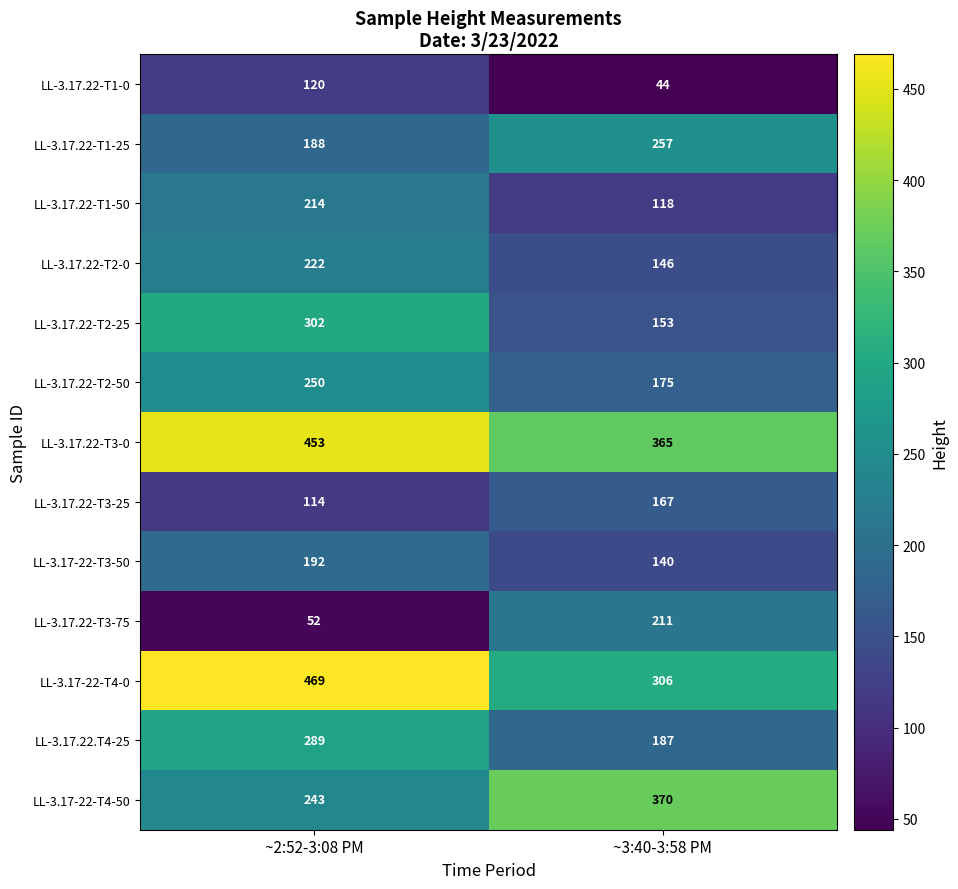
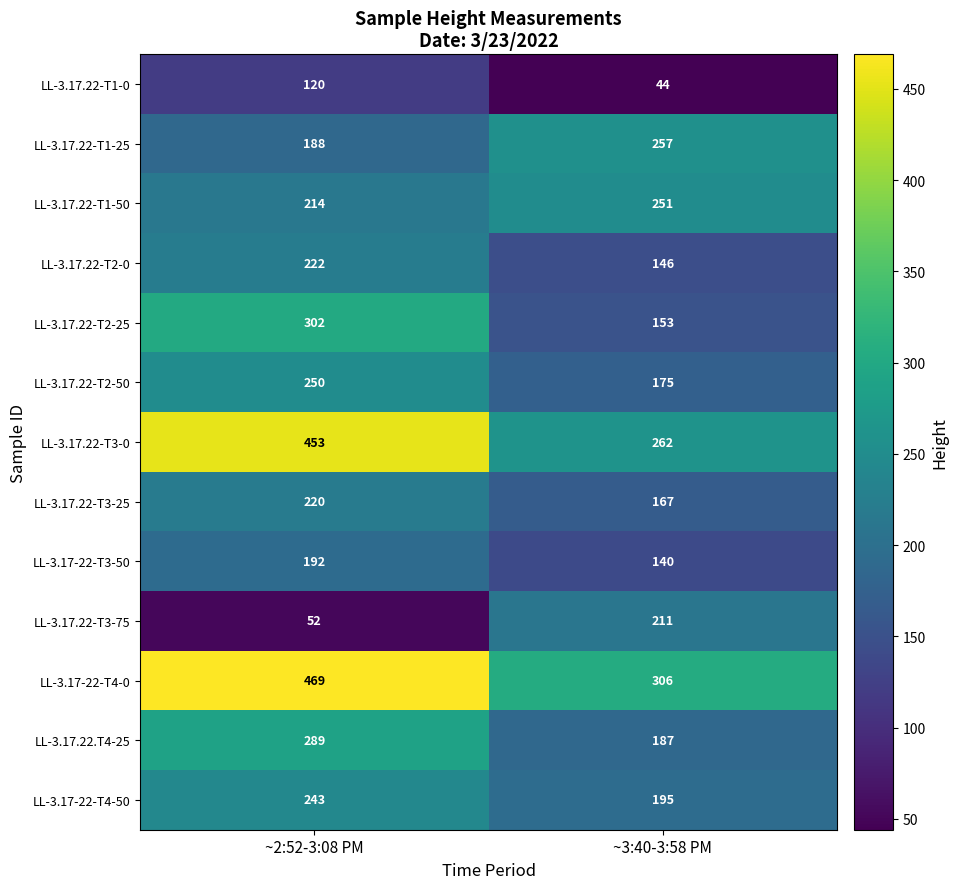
  {
    "LL-3.17.22-T1-0": {
      "~2:52-3:08 PM": 120,
      "~3:40-3:58 PM": 44
    },
    "LL-3.17.22-T1-25": {
      "~2:52-3:08 PM": 188,
      "~3:40-3:58 PM": 257
    },
    "LL-3.17.22-T1-50": {
      "~2:52-3:08 PM": 214,
-     "~3:40-3:58 PM": 118
+     "~3:40-3:58 PM": 251
    },
    "LL-3.17.22-T2-0": {
      "~2:52-3:08 PM": 222,
      "~3:40-3:58 PM": 146
    },
    "LL-3.17.22-T2-25": {
      "~2:52-3:08 PM": 302,
      "~3:40-3:58 PM": 153
    },
    "LL-3.17.22-T2-50": {
      "~2:52-3:08 PM": 250,
      "~3:40-3:58 PM": 175
    },
    "LL-3.17.22-T3-0": {
      "~2:52-3:08 PM": 453,
-     "~3:40-3:58 PM": 365
+     "~3:40-3:58 PM": 262
    },
    "LL-3.17.22-T3-25": {
-     "~2:52-3:08 PM": 114,
+     "~2:52-3:08 PM": 220,
      "~3:40-3:58 PM": 167
    },
    "LL-3.17-22-T3-50": {
      "~2:52-3:08 PM": 192,
      "~3:40-3:58 PM": 140
    },
    "LL-3.17.22-T3-75": {
      "~2:52-3:08 PM": 52,
      "~3:40-3:58 PM": 211
    },
    "LL-3.17-22-T4-0": {
      "~2:52-3:08 PM": 469,
      "~3:40-3:58 PM": 306
    },
    "LL-3.17.22.T4-25": {
      "~2:52-3:08 PM": 289,
      "~3:40-3:58 PM": 187
    },
    "LL-3.17-22-T4-50": {
      "~2:52-3:08 PM": 243,
-     "~3:40-3:58 PM": 370
+     "~3:40-3:58 PM": 195
    }
  }
